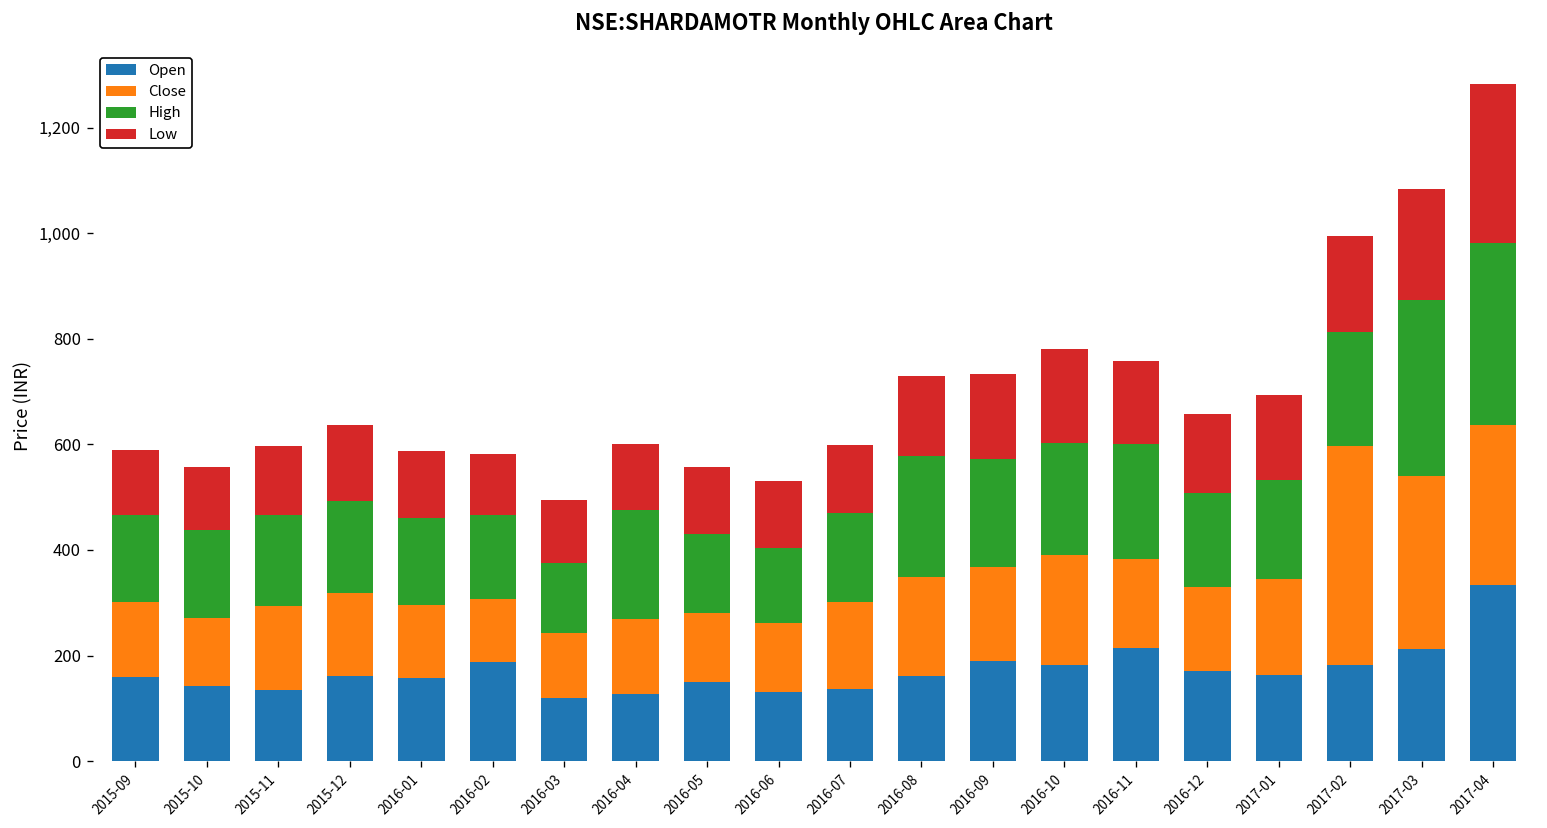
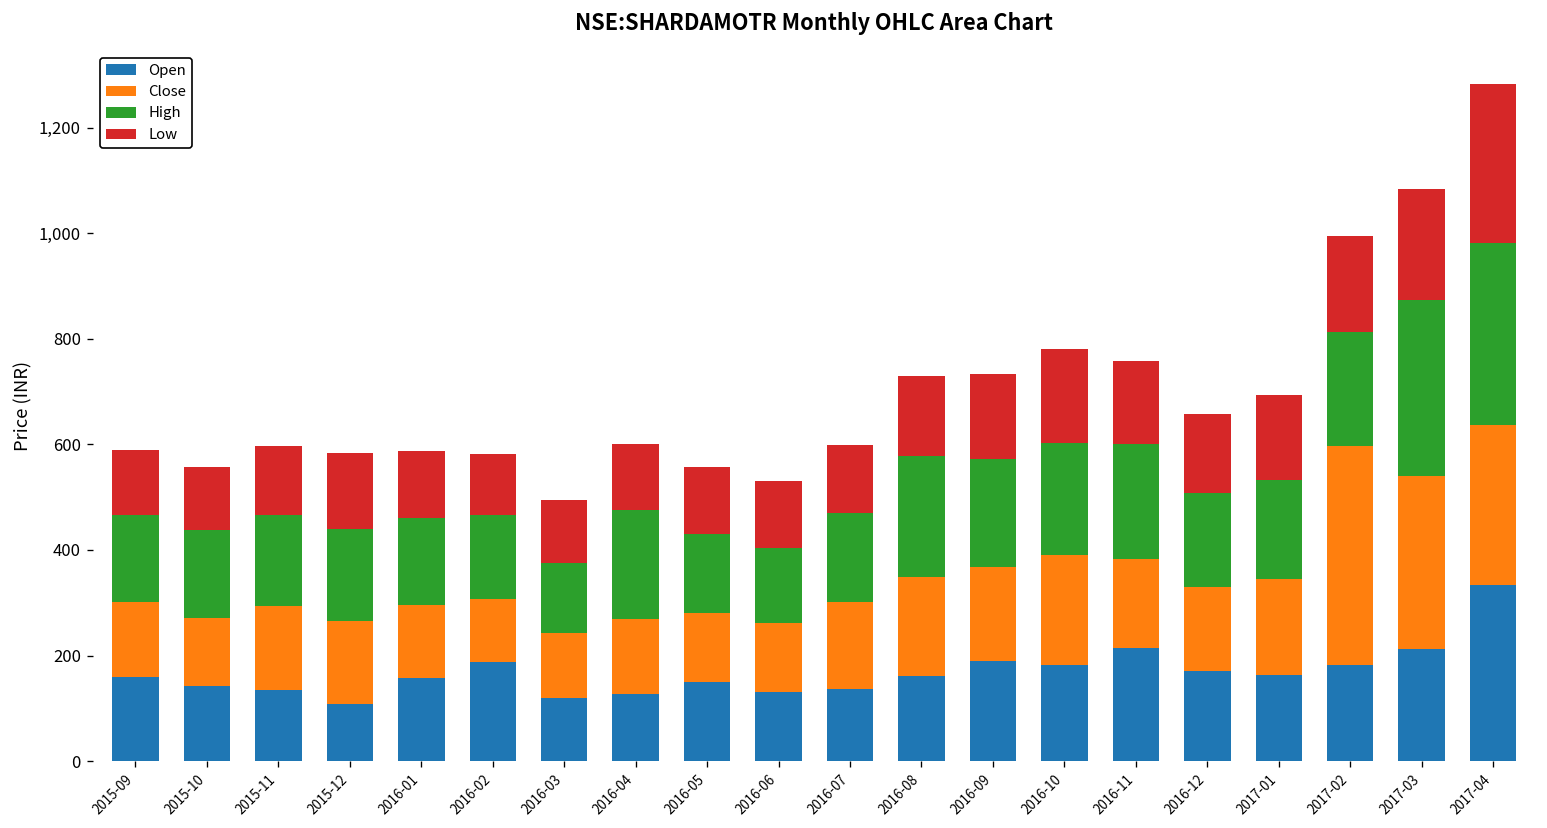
  {
    "Open": {
      "2015-09": 160,
      "2015-10": 140,
      "2015-11": 130,
-     "2015-12": 160,
+     "2015-12": 110,
      "2016-01": 160,
      "2016-02": 190,
      "2016-03": 120,
      "2016-04": 130,
      "2016-05": 150,
      "2016-06": 130,
      "2016-07": 140,
      "2016-08": 160,
      "2016-09": 190,
      "2016-10": 180,
      "2016-11": 210,
      "2016-12": 170,
      "2017-01": 160,
      "2017-02": 180,
      "2017-03": 210,
      "2017-04": 330
    },
    "Close": {
      "2015-09": 140,
      "2015-10": 130,
      "2015-11": 160,
      "2015-12": 160,
      "2016-01": 140,
      "2016-02": 120,
      "2016-03": 120,
      "2016-04": 140,
      "2016-05": 130,
      "2016-06": 130,
      "2016-07": 170,
      "2016-08": 190,
      "2016-09": 180,
      "2016-10": 210,
      "2016-11": 170,
      "2016-12": 160,
      "2017-01": 180,
      "2017-02": 410,
      "2017-03": 330,
      "2017-04": 300
    },
    "High": {
      "2015-09": 160,
      "2015-10": 170,
      "2015-11": 170,
      "2015-12": 170,
      "2016-01": 160,
      "2016-02": 160,
      "2016-03": 130,
      "2016-04": 210,
      "2016-05": 150,
      "2016-06": 140,
      "2016-07": 170,
      "2016-08": 230,
      "2016-09": 210,
      "2016-10": 210,
      "2016-11": 220,
      "2016-12": 180,
      "2017-01": 190,
      "2017-02": 220,
      "2017-03": 330,
      "2017-04": 340
    },
    "Low": {
      "2015-09": 120,
      "2015-10": 120,
      "2015-11": 130,
      "2015-12": 140,
      "2016-01": 130,
      "2016-02": 120,
      "2016-03": 120,
      "2016-04": 130,
      "2016-05": 130,
      "2016-06": 130,
      "2016-07": 130,
      "2016-08": 150,
      "2016-09": 160,
      "2016-10": 180,
      "2016-11": 160,
      "2016-12": 150,
      "2017-01": 160,
      "2017-02": 180,
      "2017-03": 210,
      "2017-04": 300
    }
  }
